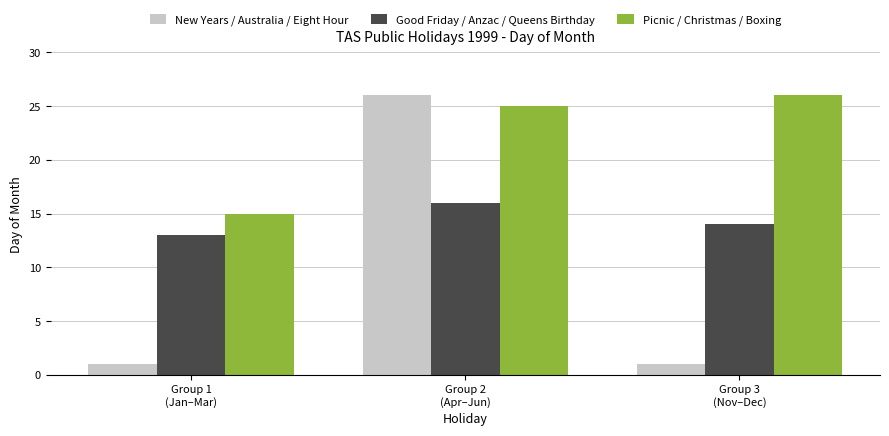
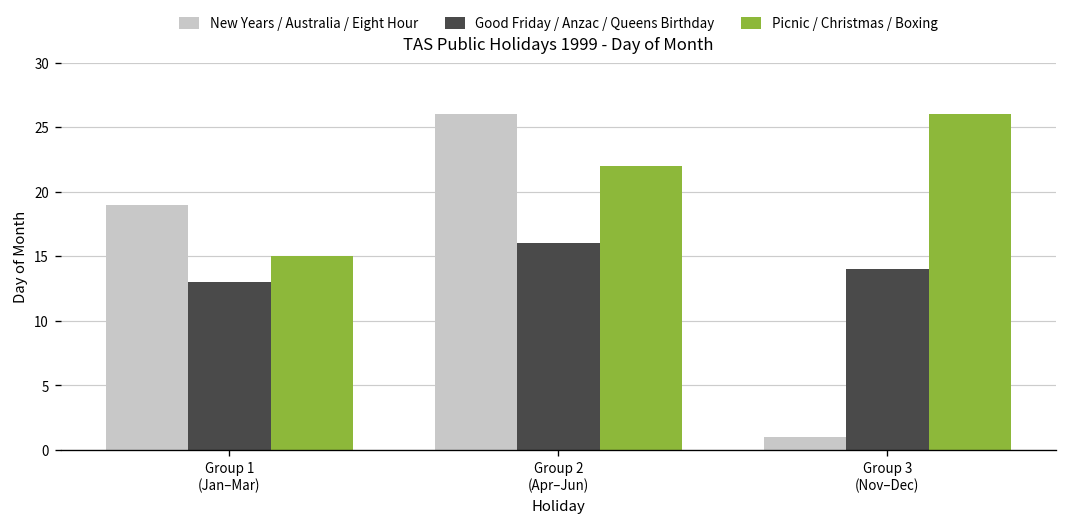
  {
    "New Years / Australia / Eight Hour": {
-     "Group 1 (Jan–Mar)": 1,
+     "Group 1 (Jan–Mar)": 19,
      "Group 2 (Apr–Jun)": 26,
      "Group 3 (Nov–Dec)": 1
    },
    "Good Friday / Anzac / Queens Birthday": {
      "Group 1 (Jan–Mar)": 13,
      "Group 2 (Apr–Jun)": 16,
      "Group 3 (Nov–Dec)": 14
    },
    "Picnic / Christmas / Boxing": {
      "Group 1 (Jan–Mar)": 15,
-     "Group 2 (Apr–Jun)": 25,
+     "Group 2 (Apr–Jun)": 22,
      "Group 3 (Nov–Dec)": 26
    }
  }
